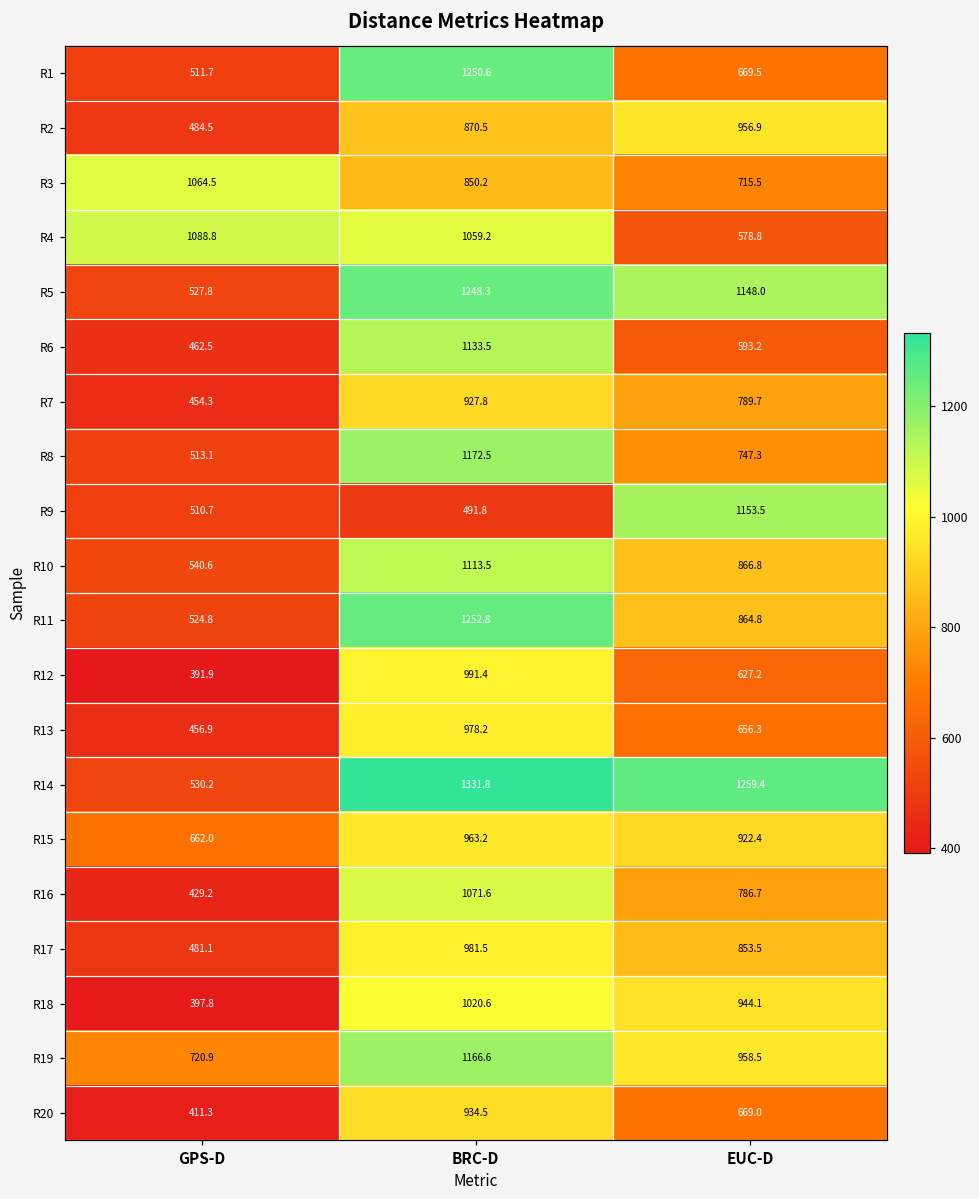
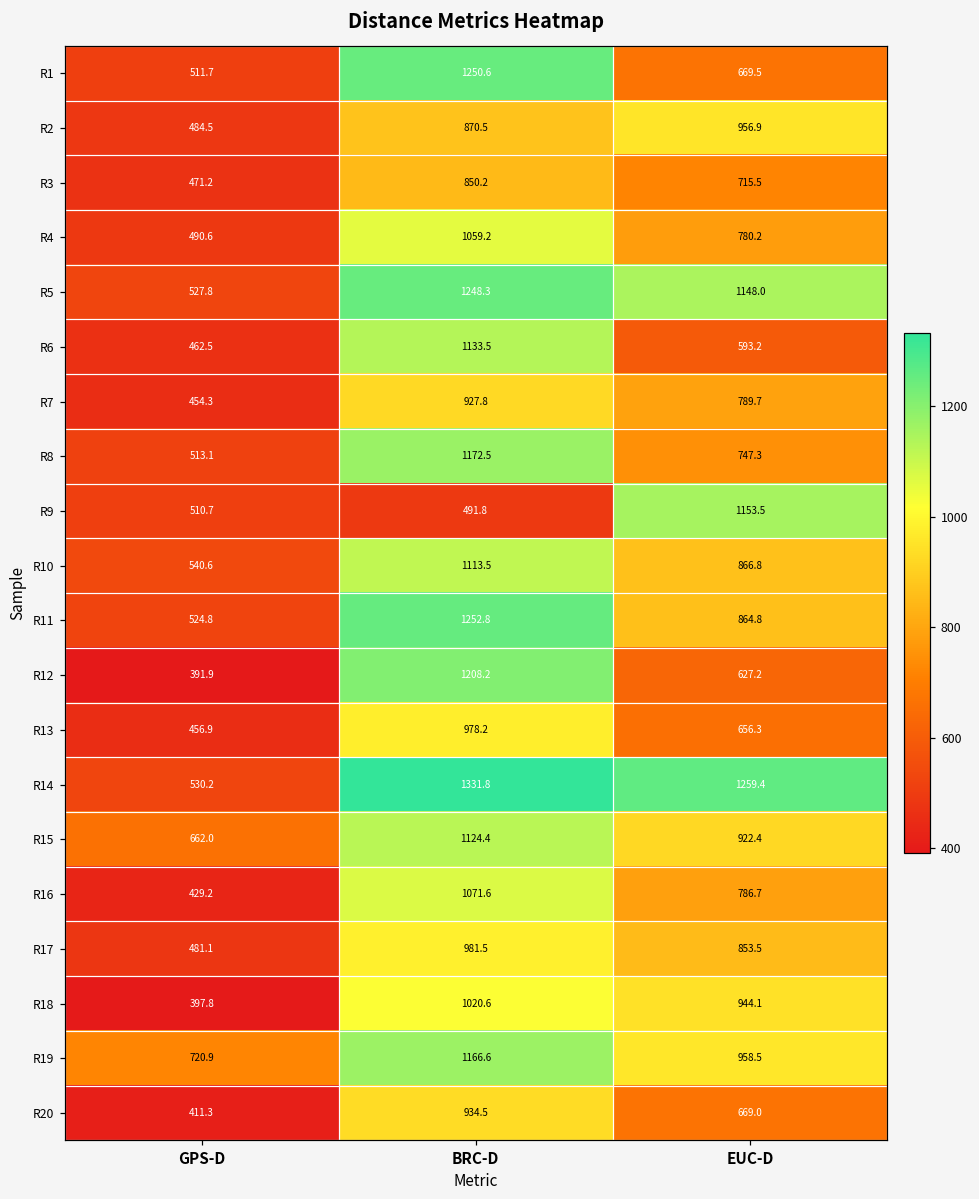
  {
    "R1": {
      "GPS-D": 511.7,
      "BRC-D": 1250.6,
      "EUC-D": 669.5
    },
    "R2": {
      "GPS-D": 484.5,
      "BRC-D": 870.5,
      "EUC-D": 956.9
    },
    "R3": {
-     "GPS-D": 1064.5,
+     "GPS-D": 471.2,
      "BRC-D": 850.2,
      "EUC-D": 715.5
    },
    "R4": {
-     "GPS-D": 1088.8,
+     "GPS-D": 490.6,
      "BRC-D": 1059.2,
-     "EUC-D": 578.8
+     "EUC-D": 780.2
    },
    "R5": {
      "GPS-D": 527.8,
      "BRC-D": 1248.3,
      "EUC-D": 1148.0
    },
    "R6": {
      "GPS-D": 462.5,
      "BRC-D": 1133.5,
      "EUC-D": 593.2
    },
    "R7": {
      "GPS-D": 454.3,
      "BRC-D": 927.8,
      "EUC-D": 789.7
    },
    "R8": {
      "GPS-D": 513.1,
      "BRC-D": 1172.5,
      "EUC-D": 747.3
    },
    "R9": {
      "GPS-D": 510.7,
      "BRC-D": 491.8,
      "EUC-D": 1153.5
    },
    "R10": {
      "GPS-D": 540.6,
      "BRC-D": 1113.5,
      "EUC-D": 866.8
    },
    "R11": {
      "GPS-D": 524.8,
      "BRC-D": 1252.8,
      "EUC-D": 864.8
    },
    "R12": {
      "GPS-D": 391.9,
-     "BRC-D": 991.4,
+     "BRC-D": 1208.2,
      "EUC-D": 627.2
    },
    "R13": {
      "GPS-D": 456.9,
      "BRC-D": 978.2,
      "EUC-D": 656.3
    },
    "R14": {
      "GPS-D": 530.2,
      "BRC-D": 1331.8,
      "EUC-D": 1259.4
    },
    "R15": {
      "GPS-D": 662.0,
-     "BRC-D": 963.2,
+     "BRC-D": 1124.4,
      "EUC-D": 922.4
    },
    "R16": {
      "GPS-D": 429.2,
      "BRC-D": 1071.6,
      "EUC-D": 786.7
    },
    "R17": {
      "GPS-D": 481.1,
      "BRC-D": 981.5,
      "EUC-D": 853.5
    },
    "R18": {
      "GPS-D": 397.8,
      "BRC-D": 1020.6,
      "EUC-D": 944.1
    },
    "R19": {
      "GPS-D": 720.9,
      "BRC-D": 1166.6,
      "EUC-D": 958.5
    },
    "R20": {
      "GPS-D": 411.3,
      "BRC-D": 934.5,
      "EUC-D": 669.0
    }
  }
